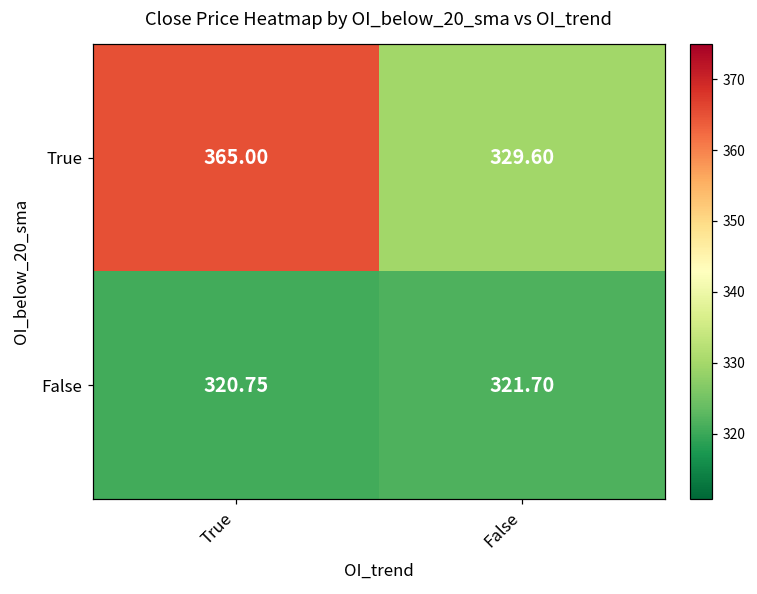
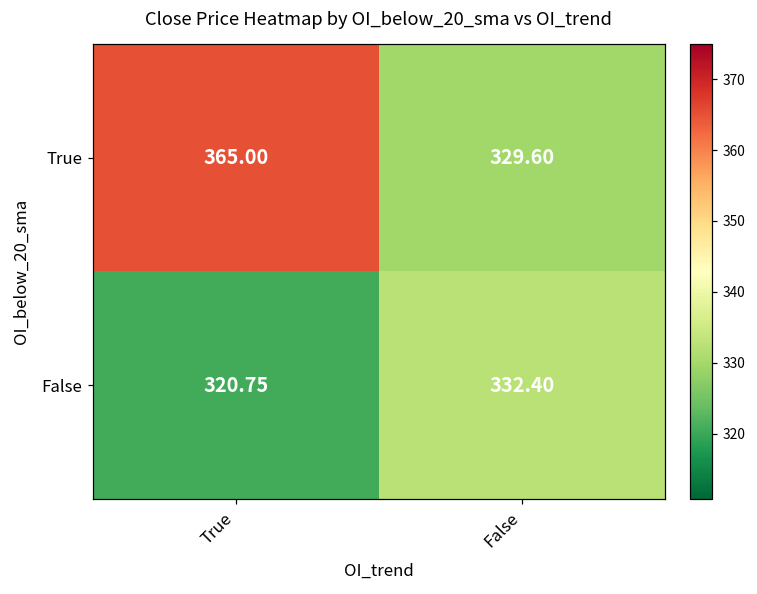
  {
    "True": {
      "True": 365.00,
      "False": 329.60
    },
    "False": {
      "True": 320.75,
-     "False": 321.70
+     "False": 332.40
    }
  }
